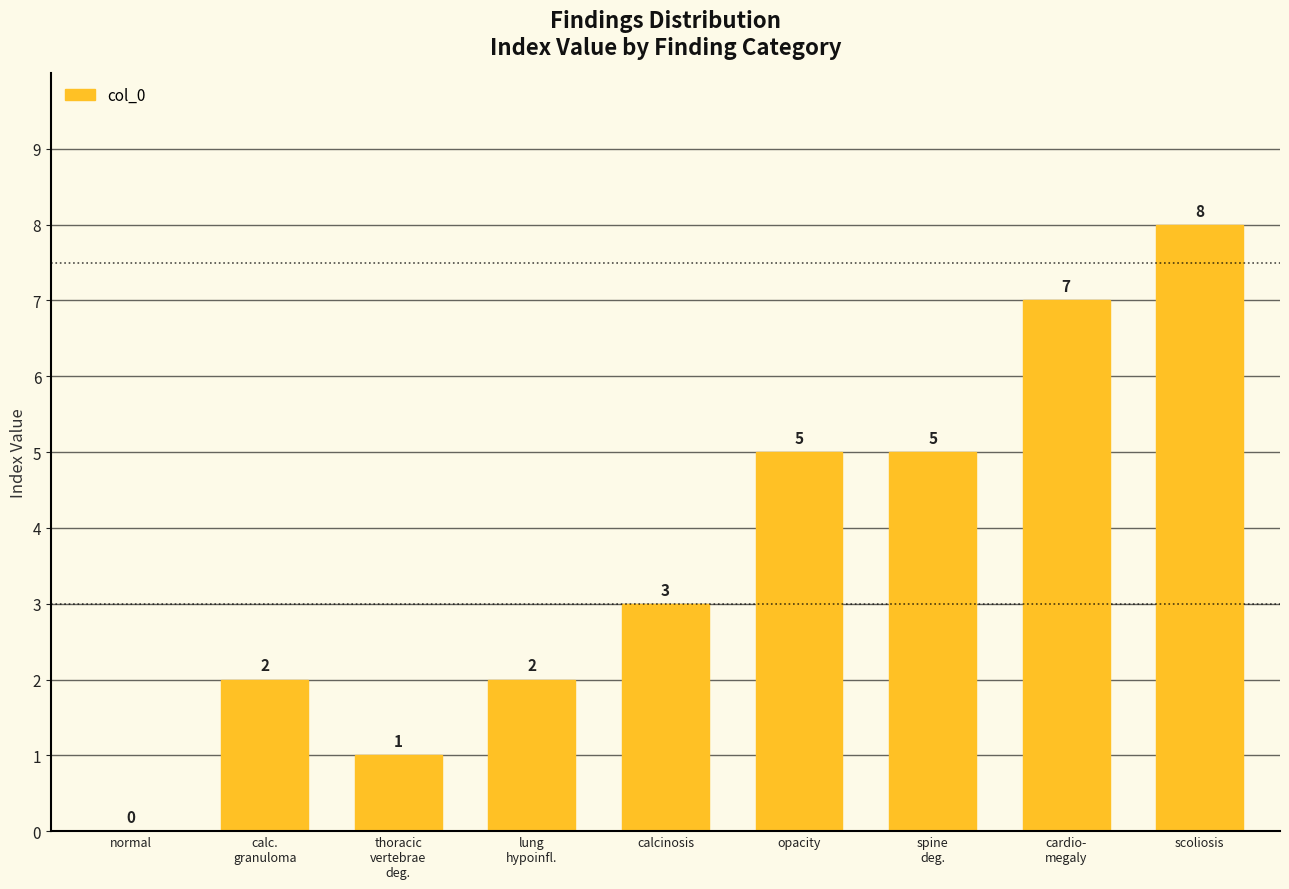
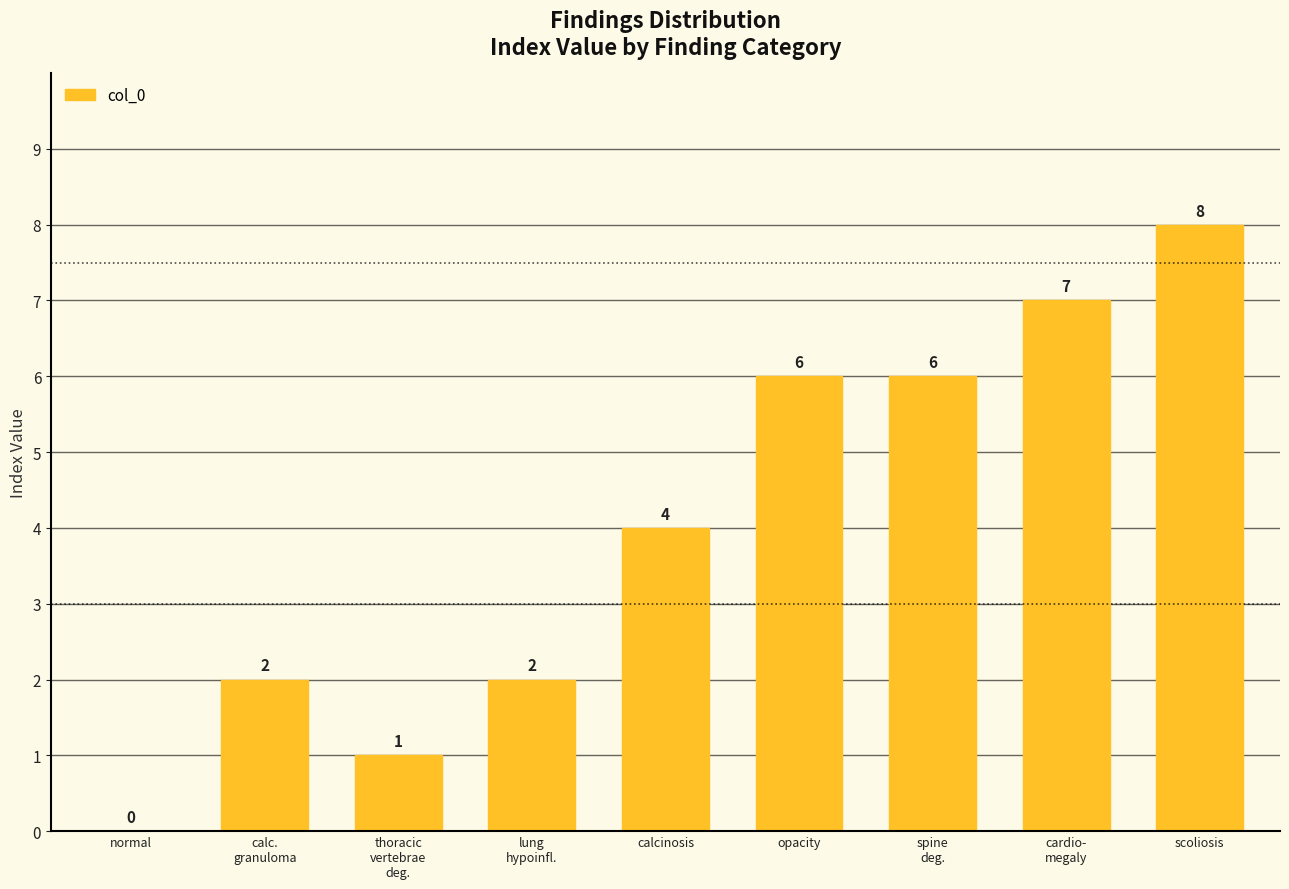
  {
    "normal": 0,
    "calc. granuloma": 2,
    "thoracic vertebrae deg.": 1,
    "lung hypoinfl.": 2,
-   "calcinosis": 3,
-   "opacity": 5,
-   "spine deg.": 5,
+   "calcinosis": 4,
+   "opacity": 6,
+   "spine deg.": 6,
    "cardio- megaly": 7,
    "scoliosis": 8
  }
